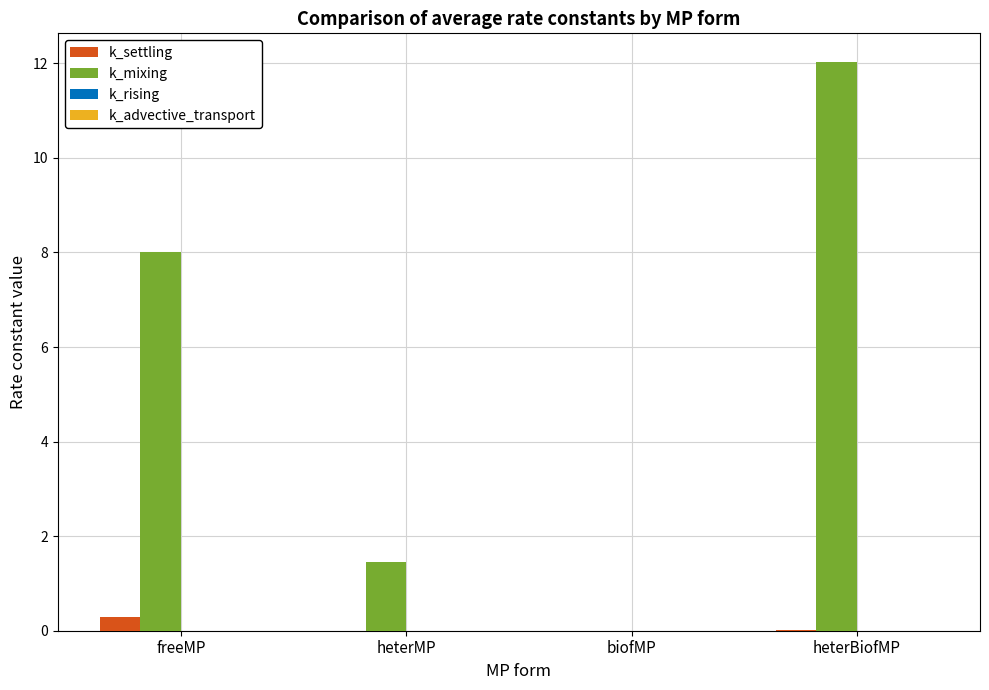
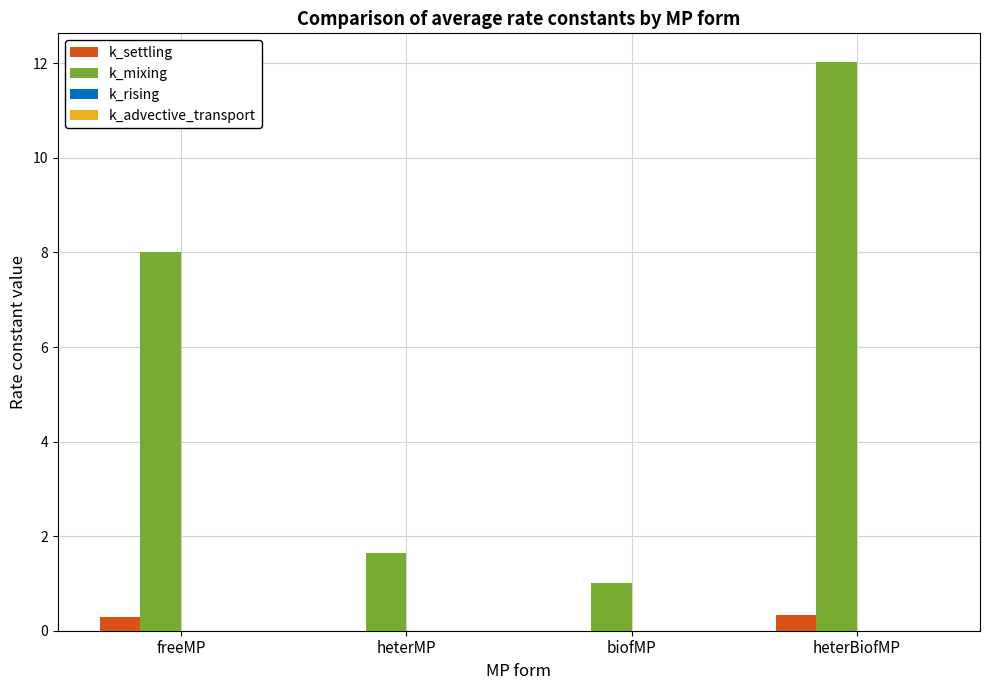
  {
    "k_settling": {
      "freeMP": 0.3,
-     "heterBiofMP": 0.0
+     "heterBiofMP": 0.3
    },
    "k_mixing": {
      "freeMP": 8.0,
-     "heterMP": 1.5,
-     "biofMP": 0,
+     "heterMP": 1.6,
+     "biofMP": 1,
      "heterBiofMP": 12.0
    },
    "k_rising": {
      "freeMP": 0.0,
      "heterMP": 0.0,
      "biofMP": 0.0,
      "heterBiofMP": 0.0
    },
    "k_advective_transport": {
      "freeMP": 0.0,
      "heterMP": 0.0,
      "biofMP": 0.0,
      "heterBiofMP": 0.0
    }
  }
